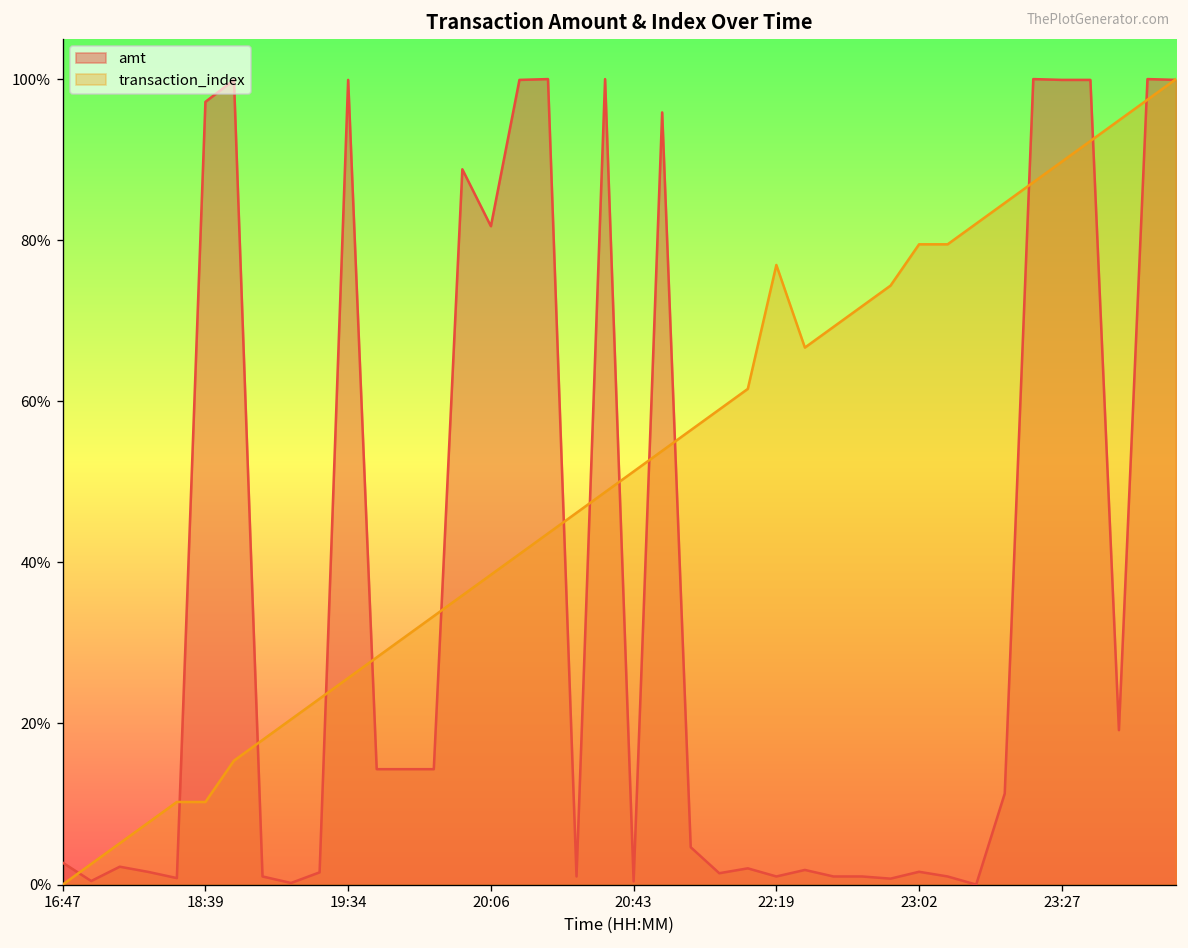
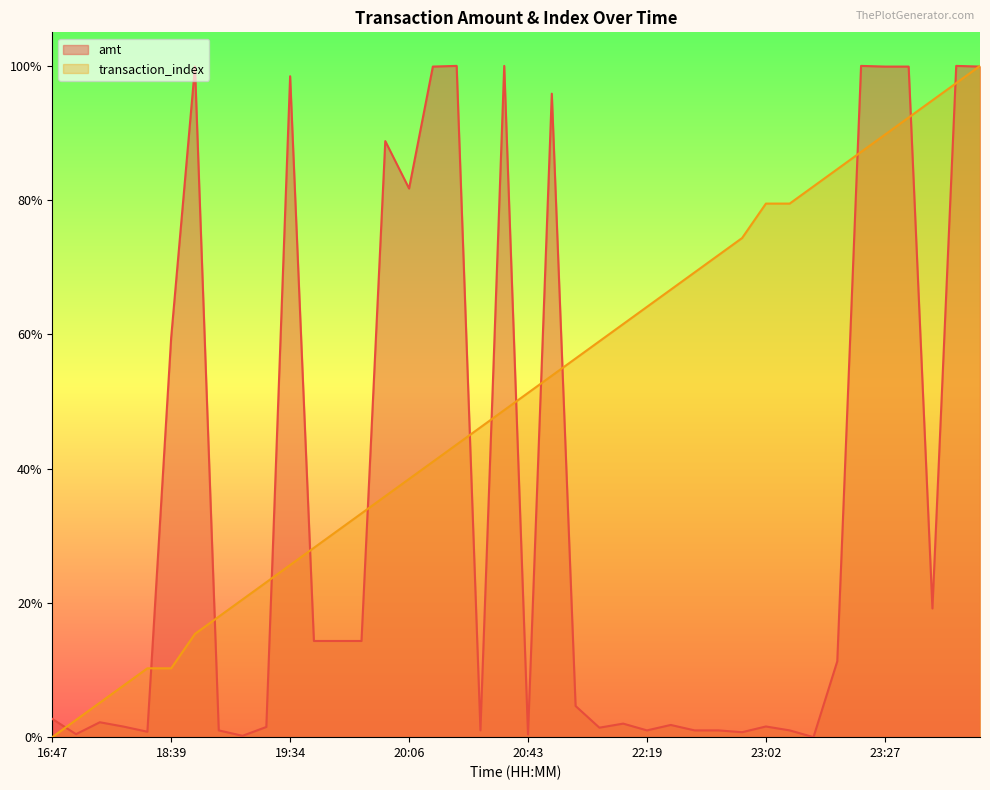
  {
    "amt": {
-     "18:39": "97%",
-     "19:34": "100%",
+     "18:39": "60%",
+     "19:34": "98%",
      "20:43": "0%",
      "22:19": "1%",
      "23:02": "2%"
    },
    "transaction_index": {
      "18:39": "10%",
      "19:34": "26%",
      "20:43": "51%",
-     "22:19": "77%",
+     "22:19": "64%",
      "23:02": "79%"
    }
  }
